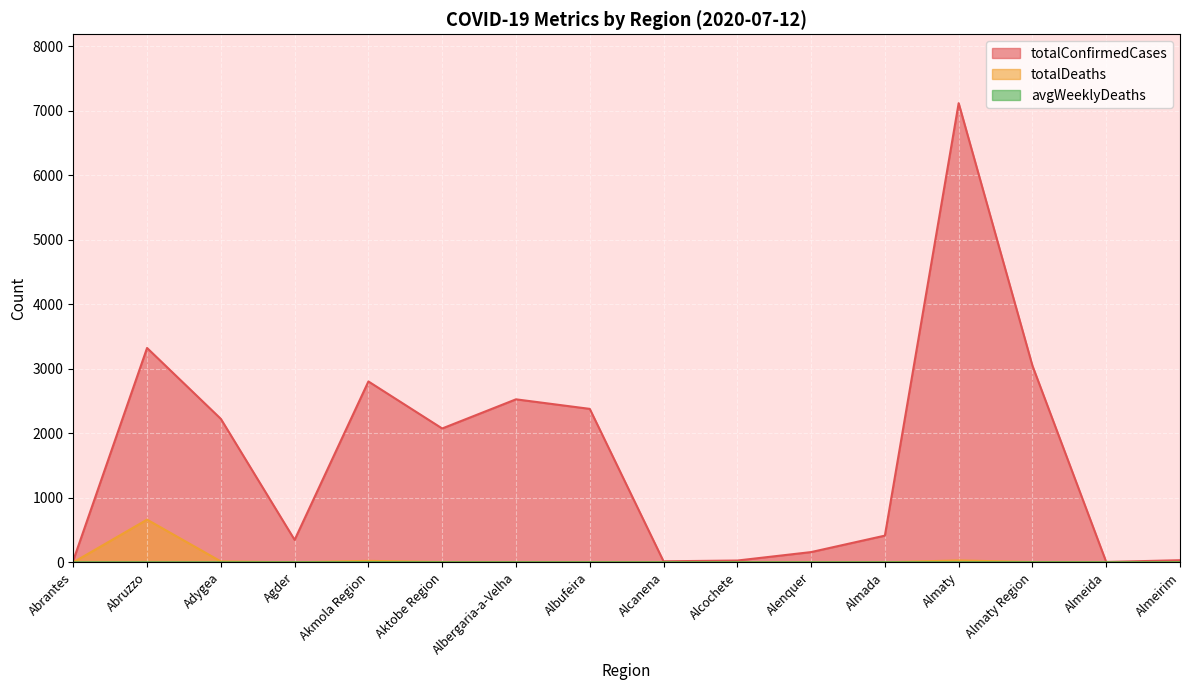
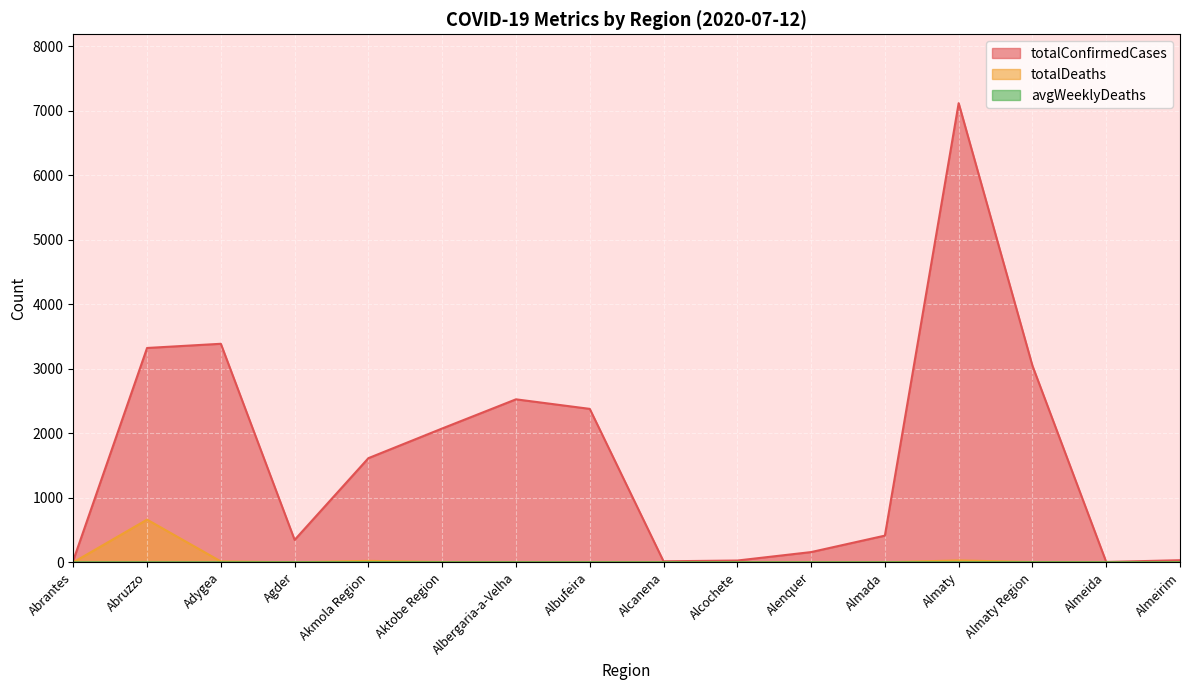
  {
    "totalConfirmedCases": {
      "Abruzzo": 3300,
-     "Adygea": 2200,
+     "Adygea": 3400,
      "Agder": 300,
-     "Akmola Region": 2800,
+     "Akmola Region": 1600,
      "Aktobe Region": 2100,
      "Albergaria-a-Velha": 2500,
      "Albufeira": 2400,
      "Alenquer": 200,
      "Almada": 400,
      "Almaty": 7100,
      "Almaty Region": 3000
    },
    "totalDeaths": {
      "Abruzzo": 700
    },
    "avgWeeklyDeaths": {
      "Abruzzo": 0
    }
  }
